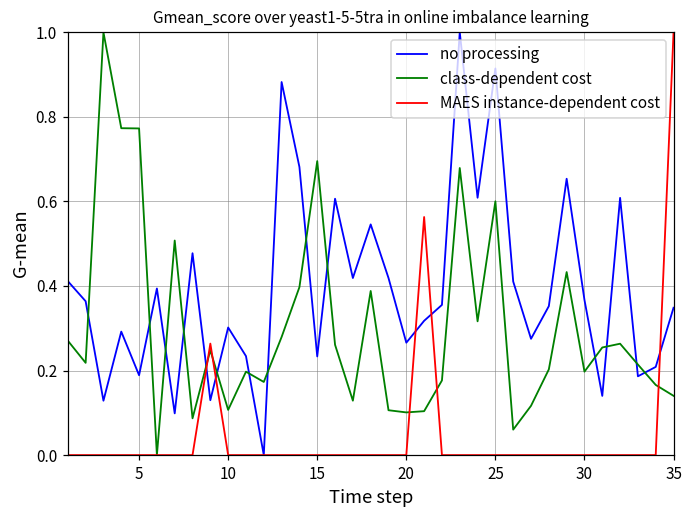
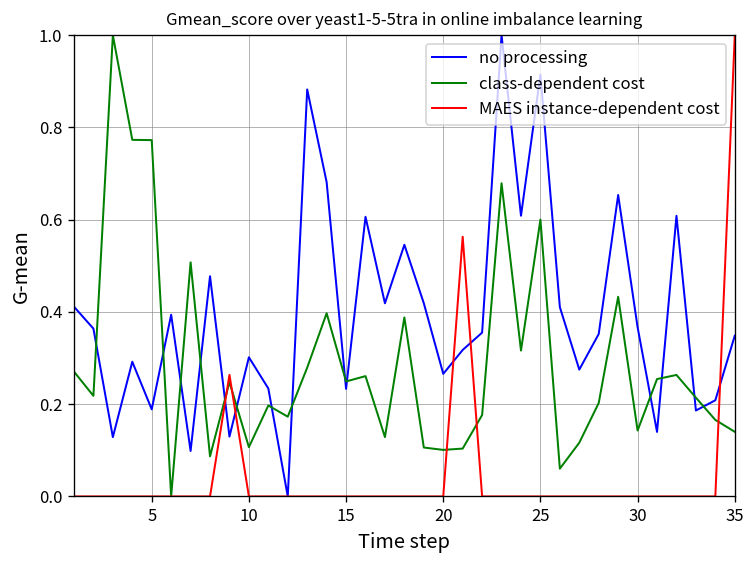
  {
    "no processing": {
      "5": 0.19,
      "10": 0.30,
      "15": 0.23,
      "20": 0.27,
      "30": 0.37,
      "35": 0.35
    },
    "class-dependent cost": {
      "5": 0.77,
      "10": 0.11,
-     "15": 0.70,
+     "15": 0.25,
      "20": 0.10,
      "25": 0.60,
-     "30": 0.20,
+     "30": 0.14,
      "35": 0.14
    },
    "MAES instance-dependent cost": {
      "5": 0.00,
      "10": 0.00,
      "15": 0.00,
      "20": 0.00,
      "25": 0.00,
      "30": 0.00,
      "35": 1.00
    }
  }
